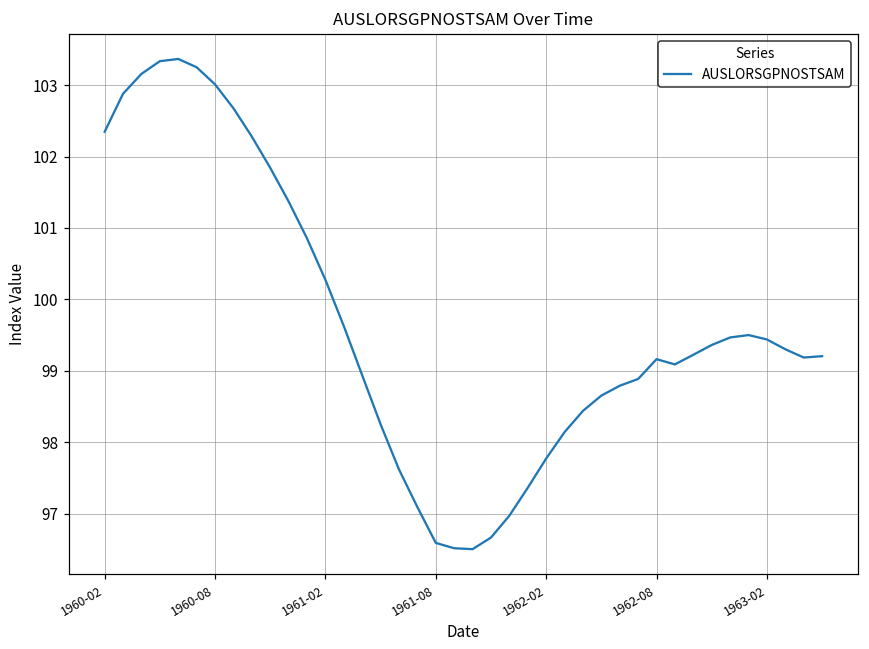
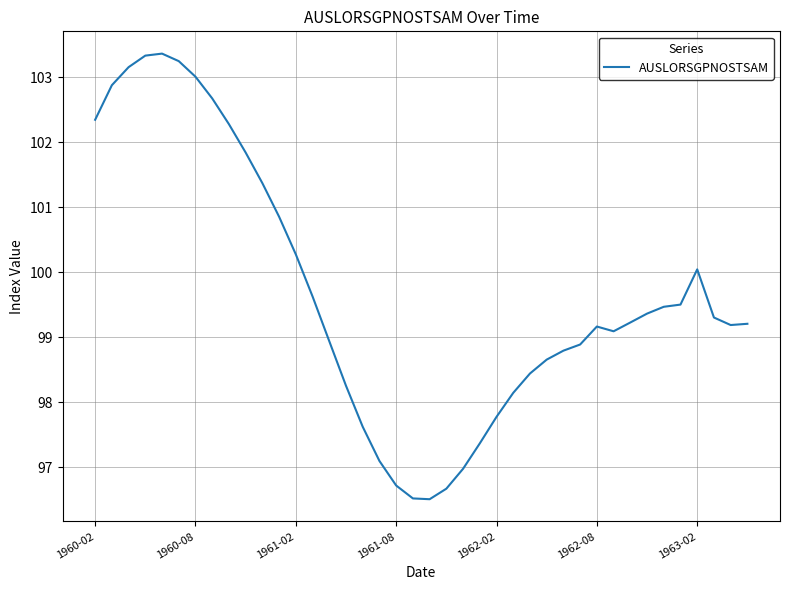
  {
    "1960-02": 102.3,
    "1960-08": 103.0,
    "1961-02": 100.3,
-   "1961-08": 96.6,
+   "1961-08": 96.7,
    "1962-02": 97.8,
    "1962-08": 99.2,
-   "1963-02": 99.4
+   "1963-02": 100.0
  }
